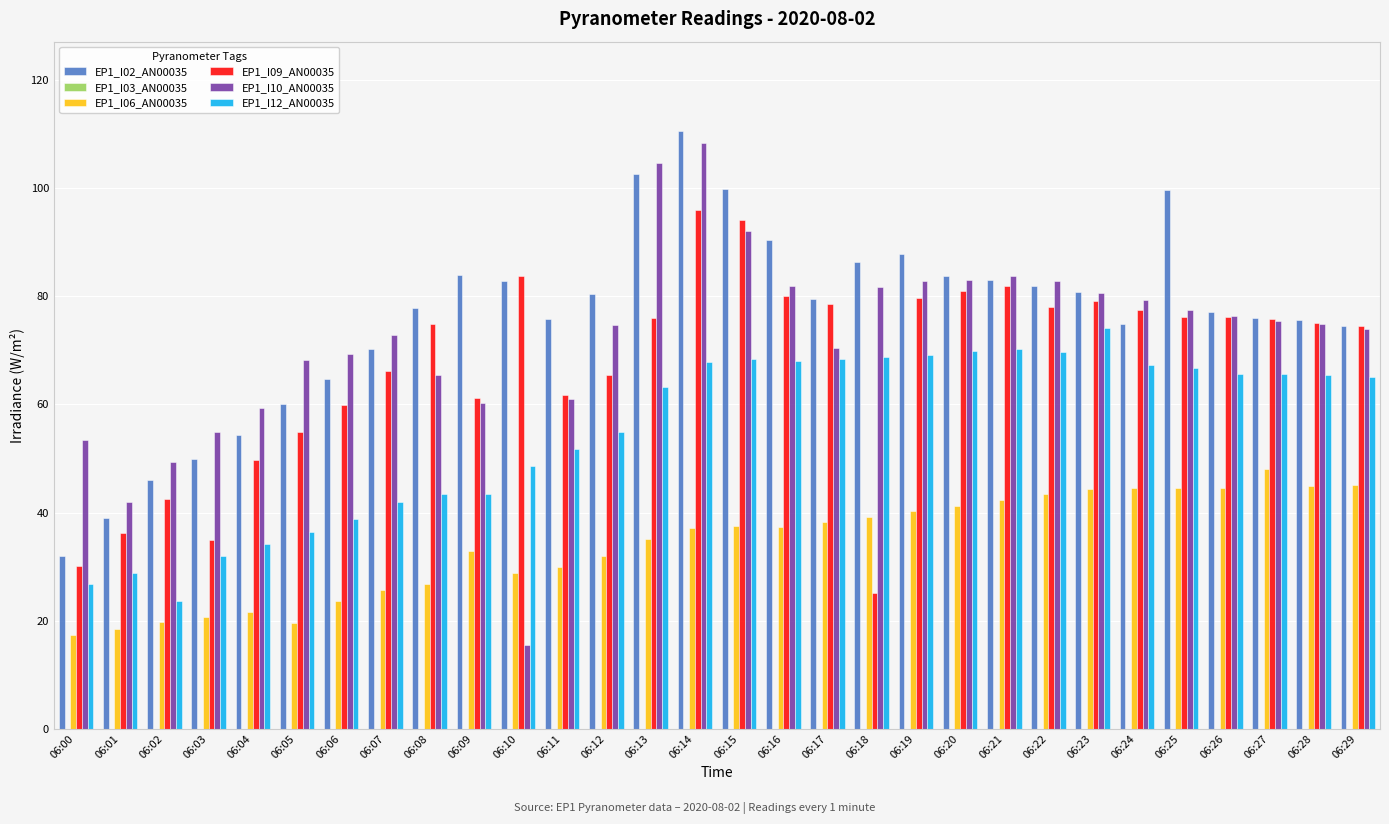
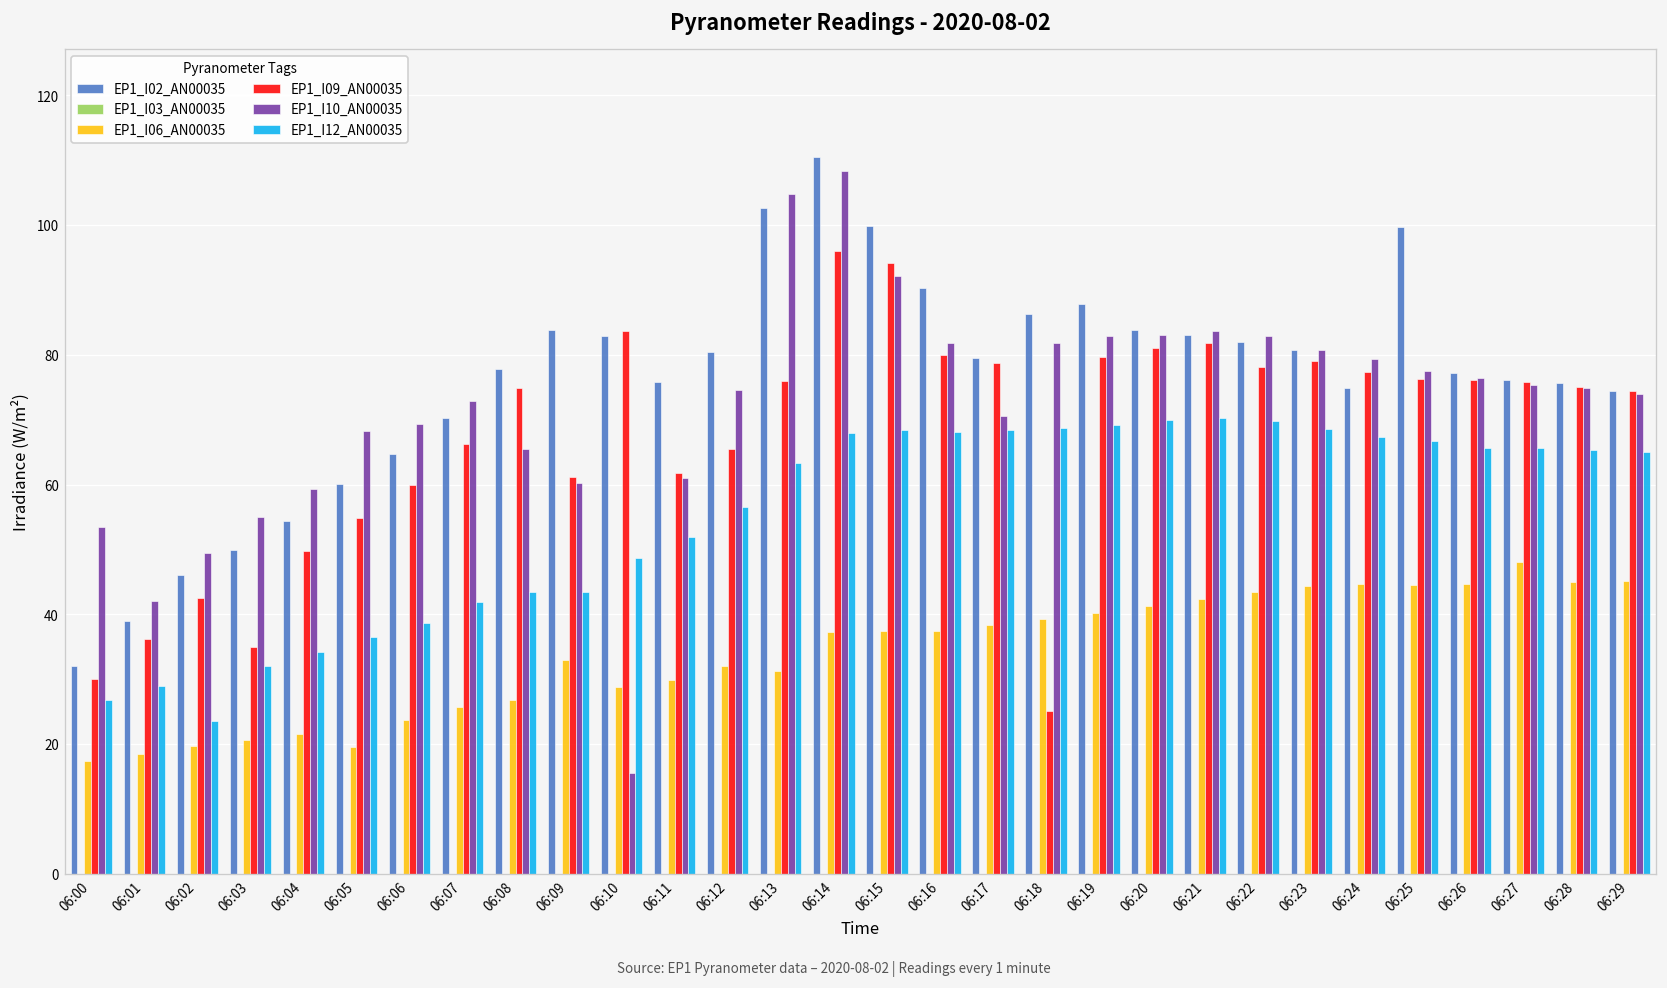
  {
    "EP1_I02_AN00035": {
      "06:00": 32,
      "06:01": 39,
      "06:02": 46,
      "06:03": 50,
      "06:04": 54,
      "06:05": 60,
      "06:06": 65,
      "06:07": 70,
      "06:08": 78,
      "06:09": 84,
      "06:10": 83,
      "06:11": 76,
      "06:12": 80,
      "06:13": 103,
      "06:14": 111,
      "06:15": 100,
      "06:16": 90,
      "06:17": 80,
      "06:18": 86,
      "06:19": 88,
      "06:20": 84,
      "06:21": 83,
      "06:22": 82,
      "06:23": 81,
      "06:24": 75,
      "06:25": 100,
      "06:26": 77,
      "06:27": 76,
      "06:28": 76,
      "06:29": 75
    },
    "EP1_I03_AN00035": {
      "06:00": 0,
      "06:01": 0,
      "06:02": 0,
      "06:03": 0,
      "06:04": 0,
      "06:05": 0,
      "06:06": 0,
      "06:07": 0,
      "06:08": 0,
      "06:09": 0,
      "06:10": 0,
      "06:11": 0,
      "06:12": 0,
      "06:13": 0,
      "06:14": 0,
      "06:15": 0,
      "06:16": 0,
      "06:17": 0,
      "06:18": 0,
      "06:19": 0,
      "06:20": 0,
      "06:21": 0,
      "06:22": 0,
      "06:23": 0,
      "06:24": 0,
      "06:25": 0,
      "06:26": 0,
      "06:27": 0,
      "06:28": 0,
      "06:29": 0
    },
    "EP1_I06_AN00035": {
      "06:00": 17,
      "06:01": 18,
      "06:02": 20,
      "06:03": 21,
      "06:04": 22,
      "06:05": 19,
      "06:06": 24,
      "06:07": 26,
      "06:08": 27,
      "06:09": 33,
      "06:10": 29,
      "06:11": 30,
      "06:12": 32,
-     "06:13": 35,
+     "06:13": 31,
      "06:14": 37,
      "06:15": 37,
      "06:16": 37,
      "06:17": 38,
      "06:18": 39,
      "06:19": 40,
      "06:20": 41,
      "06:21": 42,
      "06:22": 43,
      "06:23": 44,
      "06:24": 45,
      "06:25": 45,
      "06:26": 45,
      "06:27": 48,
      "06:28": 45,
      "06:29": 45
    },
    "EP1_I09_AN00035": {
      "06:00": 30,
      "06:01": 36,
      "06:02": 42,
      "06:03": 35,
      "06:04": 50,
      "06:05": 55,
      "06:06": 60,
      "06:07": 66,
      "06:08": 75,
      "06:09": 61,
      "06:10": 84,
      "06:11": 62,
      "06:12": 66,
      "06:13": 76,
      "06:14": 96,
      "06:15": 94,
      "06:16": 80,
      "06:17": 79,
      "06:18": 25,
      "06:19": 80,
      "06:20": 81,
      "06:21": 82,
      "06:22": 78,
      "06:23": 79,
      "06:24": 77,
      "06:25": 76,
      "06:26": 76,
      "06:27": 76,
      "06:28": 75,
      "06:29": 75
    },
    "EP1_I10_AN00035": {
      "06:00": 53,
      "06:01": 42,
      "06:02": 49,
      "06:03": 55,
      "06:04": 59,
      "06:05": 68,
      "06:06": 69,
      "06:07": 73,
      "06:08": 65,
      "06:09": 60,
      "06:10": 16,
      "06:11": 61,
      "06:12": 75,
      "06:13": 105,
      "06:14": 108,
      "06:15": 92,
      "06:16": 82,
      "06:17": 71,
      "06:18": 82,
      "06:19": 83,
      "06:20": 83,
      "06:21": 84,
      "06:22": 83,
      "06:23": 81,
      "06:24": 79,
      "06:25": 78,
      "06:26": 76,
      "06:27": 75,
      "06:28": 75,
      "06:29": 74
    },
    "EP1_I12_AN00035": {
      "06:00": 27,
      "06:01": 29,
      "06:02": 24,
      "06:03": 32,
      "06:04": 34,
      "06:05": 36,
      "06:06": 39,
      "06:07": 42,
      "06:08": 43,
      "06:09": 43,
      "06:10": 49,
      "06:11": 52,
-     "06:12": 55,
+     "06:12": 57,
      "06:13": 63,
      "06:14": 68,
      "06:15": 68,
      "06:16": 68,
      "06:17": 68,
      "06:18": 69,
      "06:19": 69,
      "06:20": 70,
      "06:21": 70,
      "06:22": 70,
-     "06:23": 74,
+     "06:23": 69,
      "06:24": 67,
      "06:25": 67,
      "06:26": 66,
      "06:27": 66,
      "06:28": 65,
      "06:29": 65
    }
  }
